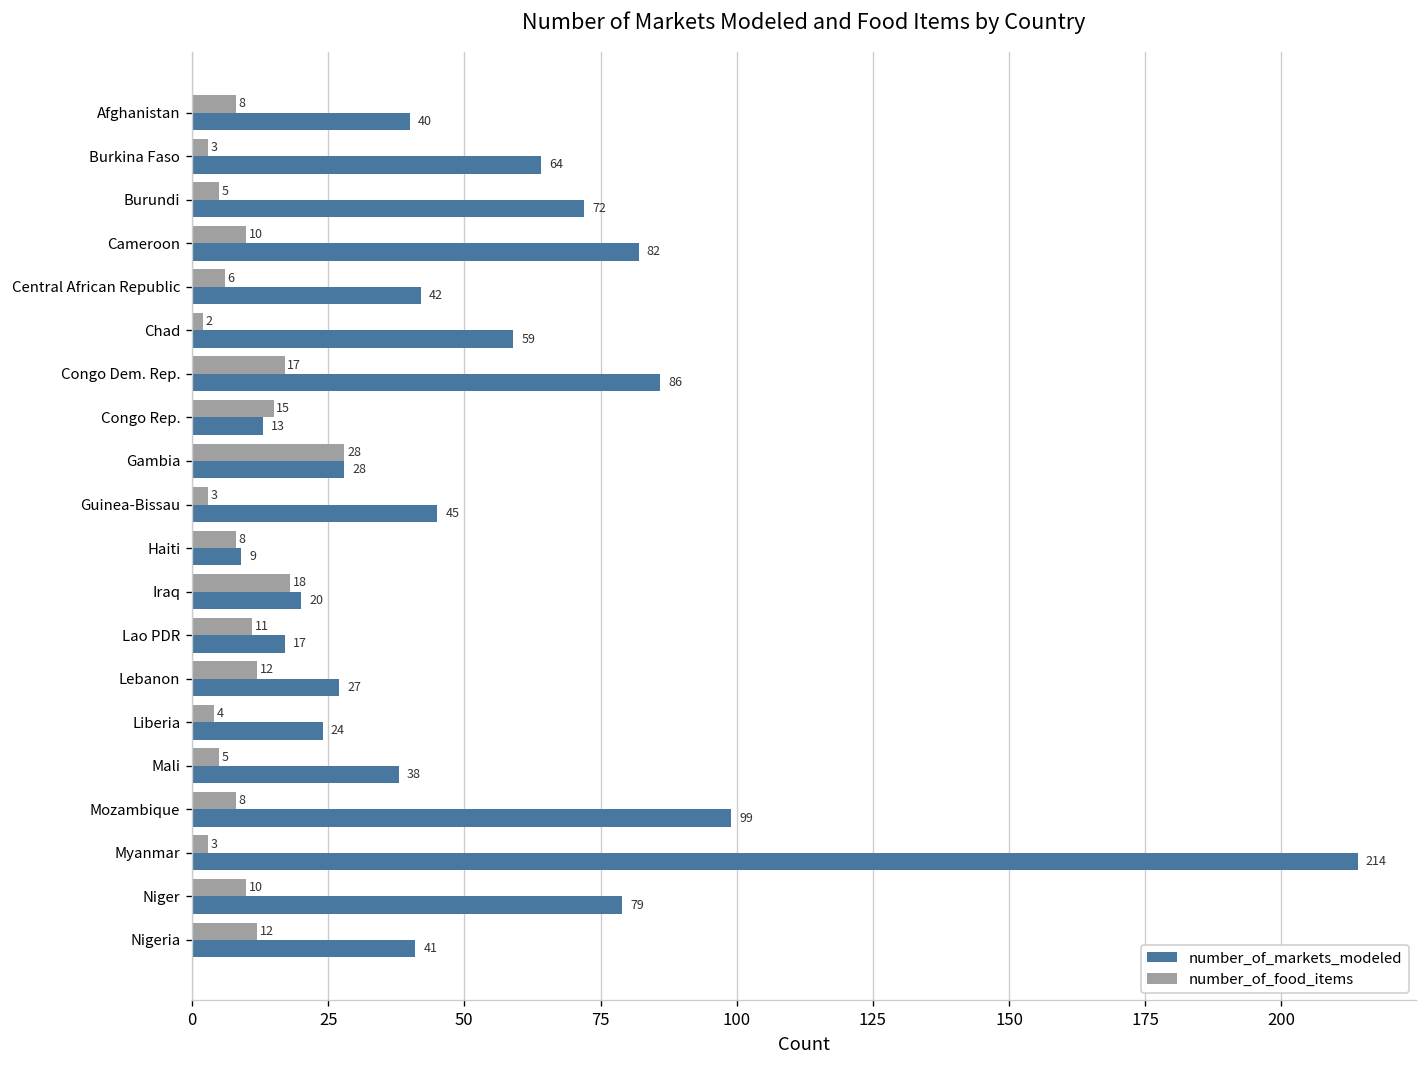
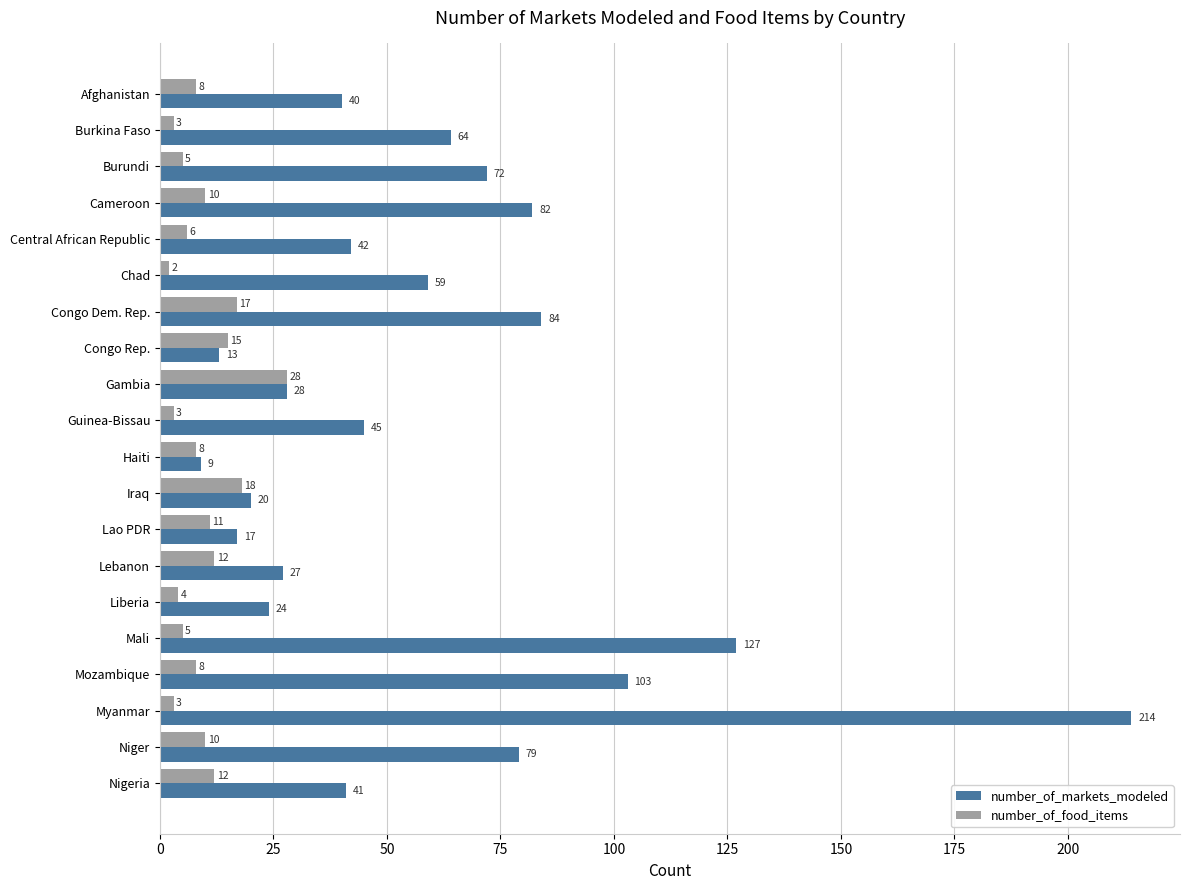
  {
    "number_of_markets_modeled": {
      "Afghanistan": 40,
      "Burkina Faso": 64,
      "Burundi": 72,
      "Cameroon": 82,
      "Central African Republic": 42,
      "Chad": 59,
-     "Congo Dem. Rep.": 86,
+     "Congo Dem. Rep.": 84,
      "Congo Rep.": 13,
      "Gambia": 28,
      "Guinea-Bissau": 45,
      "Haiti": 9,
      "Iraq": 20,
      "Lao PDR": 17,
      "Lebanon": 27,
      "Liberia": 24,
-     "Mali": 38,
-     "Mozambique": 99,
+     "Mali": 127,
+     "Mozambique": 103,
      "Myanmar": 214,
      "Niger": 79,
      "Nigeria": 41
    },
    "number_of_food_items": {
      "Afghanistan": 8,
      "Burkina Faso": 3,
      "Burundi": 5,
      "Cameroon": 10,
      "Central African Republic": 6,
      "Chad": 2,
      "Congo Dem. Rep.": 17,
      "Congo Rep.": 15,
      "Gambia": 28,
      "Guinea-Bissau": 3,
      "Haiti": 8,
      "Iraq": 18,
      "Lao PDR": 11,
      "Lebanon": 12,
      "Liberia": 4,
      "Mali": 5,
      "Mozambique": 8,
      "Myanmar": 3,
      "Niger": 10,
      "Nigeria": 12
    }
  }
